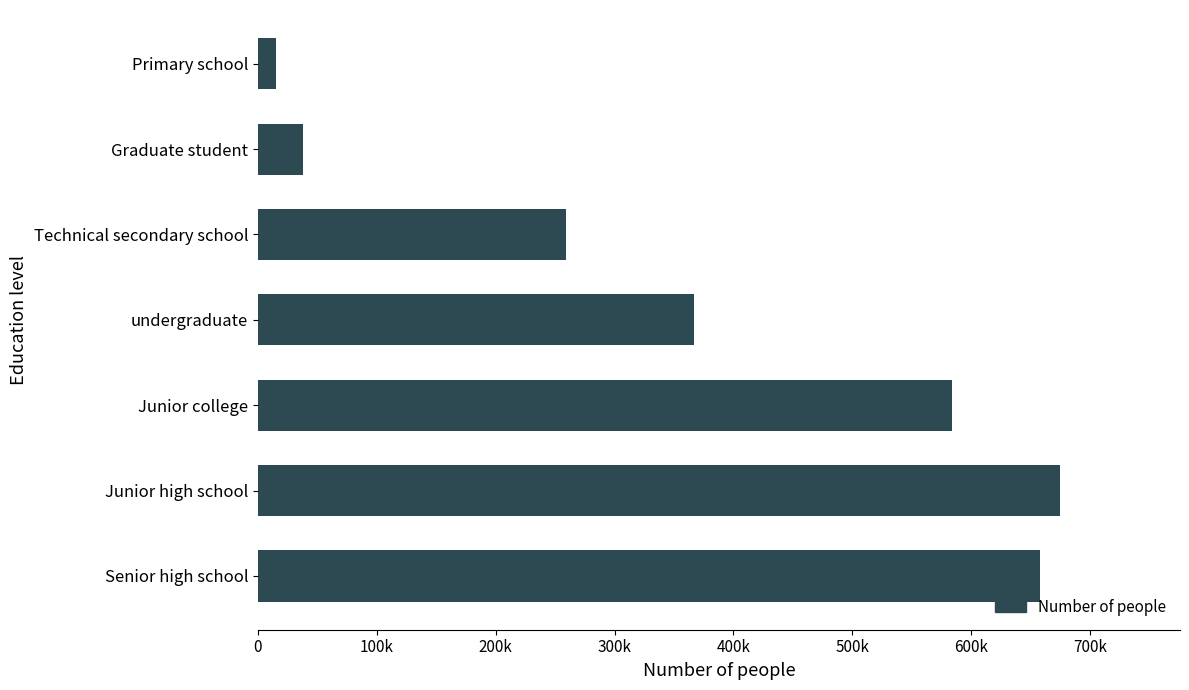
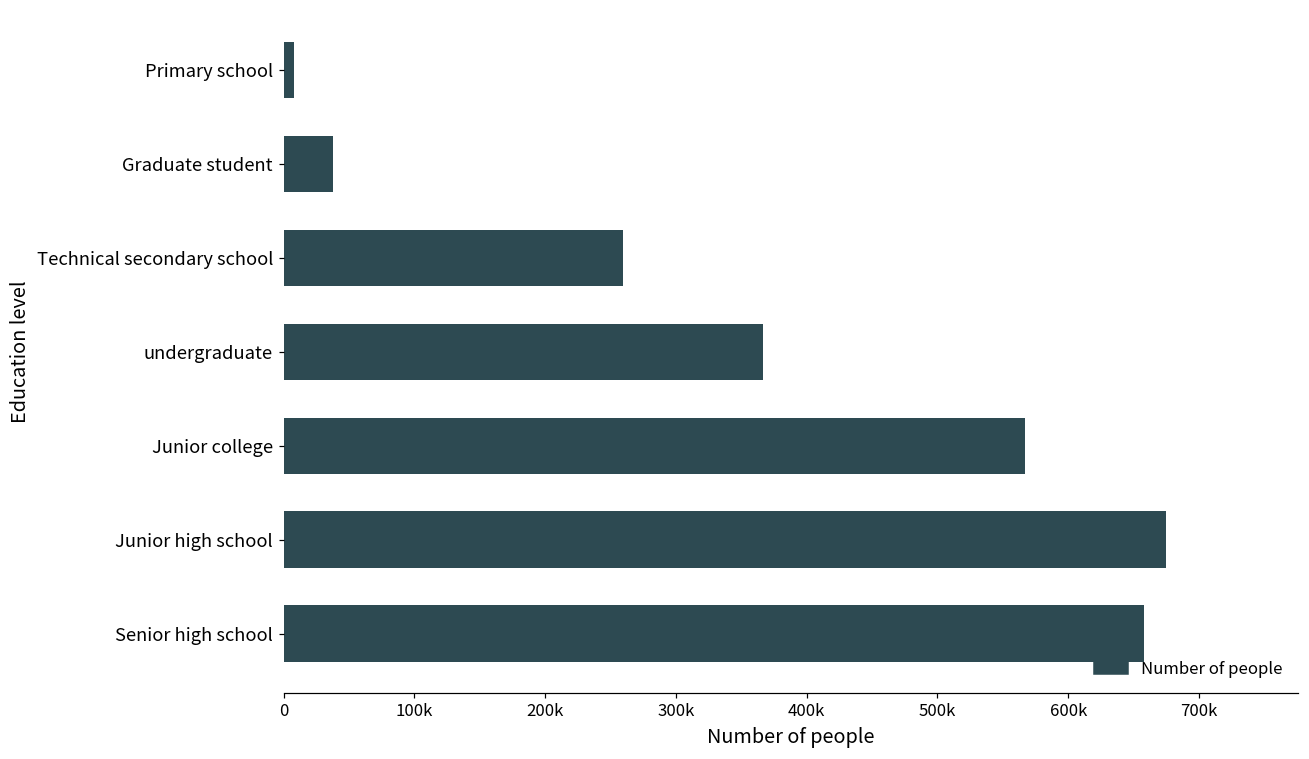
  {
-   "Primary school": 15000,
+   "Primary school": 8000,
    "Graduate student": 38000,
    "Technical secondary school": 260000,
    "undergraduate": 367000,
-   "Junior college": 584000,
+   "Junior college": 567000,
    "Junior high school": 675000,
    "Senior high school": 658000
  }
